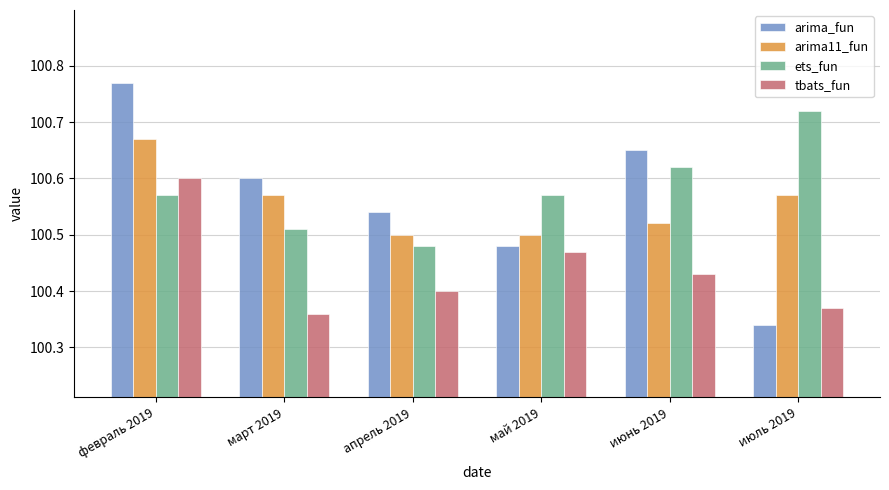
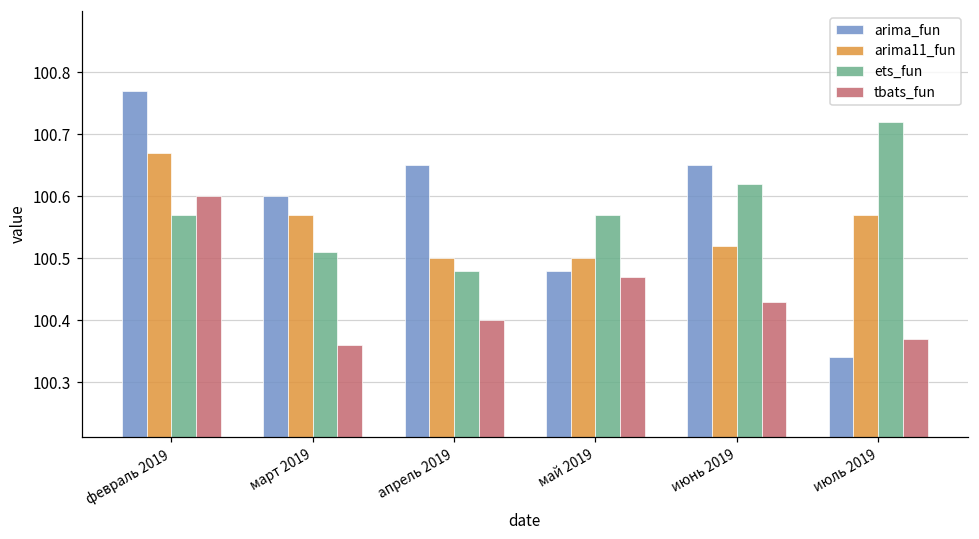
  {
    "arima_fun": {
      "февраль 2019": 100.77,
      "март 2019": 100.60,
-     "апрель 2019": 100.54,
+     "апрель 2019": 100.65,
      "май 2019": 100.48,
      "июнь 2019": 100.65,
      "июль 2019": 100.34
    },
    "arima11_fun": {
      "февраль 2019": 100.67,
      "март 2019": 100.57,
      "апрель 2019": 100.50,
      "май 2019": 100.50,
      "июнь 2019": 100.52,
      "июль 2019": 100.57
    },
    "ets_fun": {
      "февраль 2019": 100.57,
      "март 2019": 100.51,
      "апрель 2019": 100.48,
      "май 2019": 100.57,
      "июнь 2019": 100.62,
      "июль 2019": 100.72
    },
    "tbats_fun": {
      "февраль 2019": 100.60,
      "март 2019": 100.36,
      "апрель 2019": 100.40,
      "май 2019": 100.47,
      "июнь 2019": 100.43,
      "июль 2019": 100.37
    }
  }
